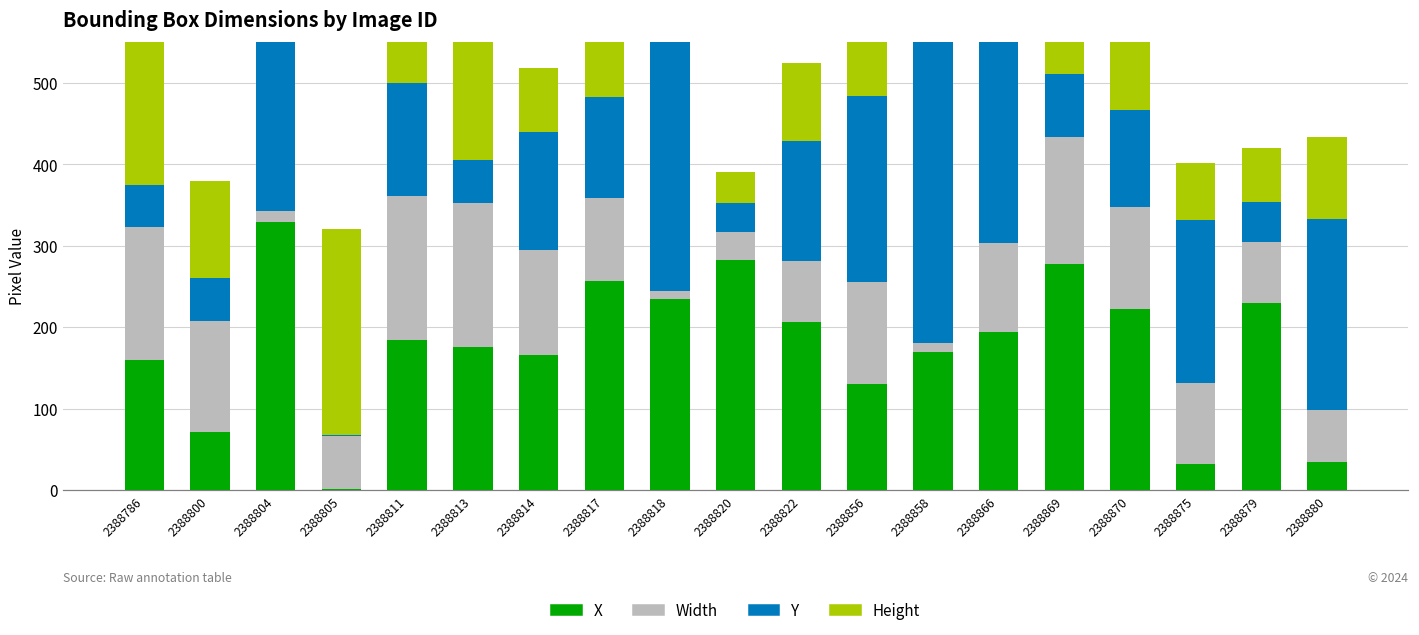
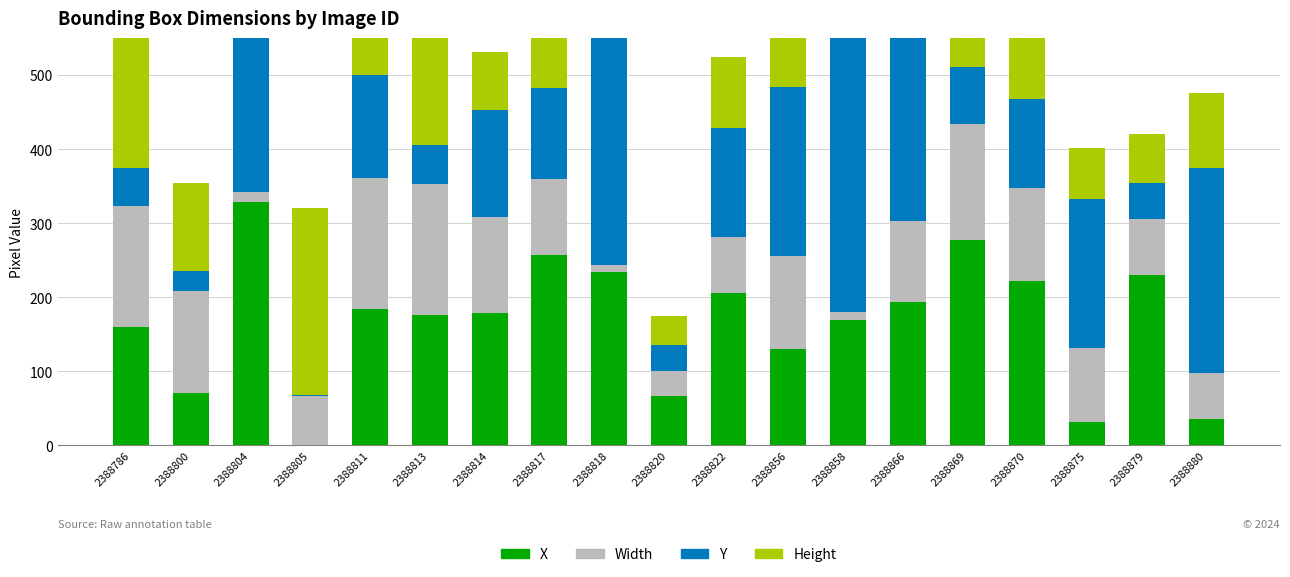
  {
    "X": {
      "2388786": 160,
      "2388800": 70,
      "2388804": 330,
      "2388811": 180,
      "2388813": 180,
-     "2388814": 170,
+     "2388814": 180,
      "2388817": 260,
      "2388818": 230,
-     "2388820": 280,
+     "2388820": 70,
      "2388822": 210,
      "2388856": 130,
      "2388858": 170,
      "2388866": 190,
      "2388869": 280,
      "2388870": 220,
      "2388875": 30,
      "2388879": 230,
      "2388880": 40
    },
    "Width": {
      "2388786": 160,
      "2388800": 140,
      "2388804": 10,
      "2388805": 70,
      "2388811": 180,
      "2388813": 180,
      "2388814": 130,
      "2388817": 100,
      "2388818": 10,
      "2388820": 30,
      "2388822": 80,
      "2388856": 130,
      "2388858": 10,
      "2388866": 110,
      "2388869": 160,
      "2388870": 130,
      "2388875": 100,
      "2388879": 80,
      "2388880": 60
    },
    "Y": {
      "2388786": 50,
-     "2388800": 50,
+     "2388800": 30,
      "2388811": 140,
      "2388813": 50,
      "2388814": 140,
      "2388817": 120,
      "2388820": 40,
      "2388822": 150,
      "2388856": 230,
      "2388869": 80,
      "2388870": 120,
      "2388875": 200,
      "2388879": 50,
-     "2388880": 240
+     "2388880": 280
    },
    "Height": {
      "2388800": 120,
      "2388805": 250,
      "2388814": 80,
      "2388820": 40,
      "2388822": 100,
      "2388875": 70,
      "2388879": 70,
      "2388880": 100
    }
  }
